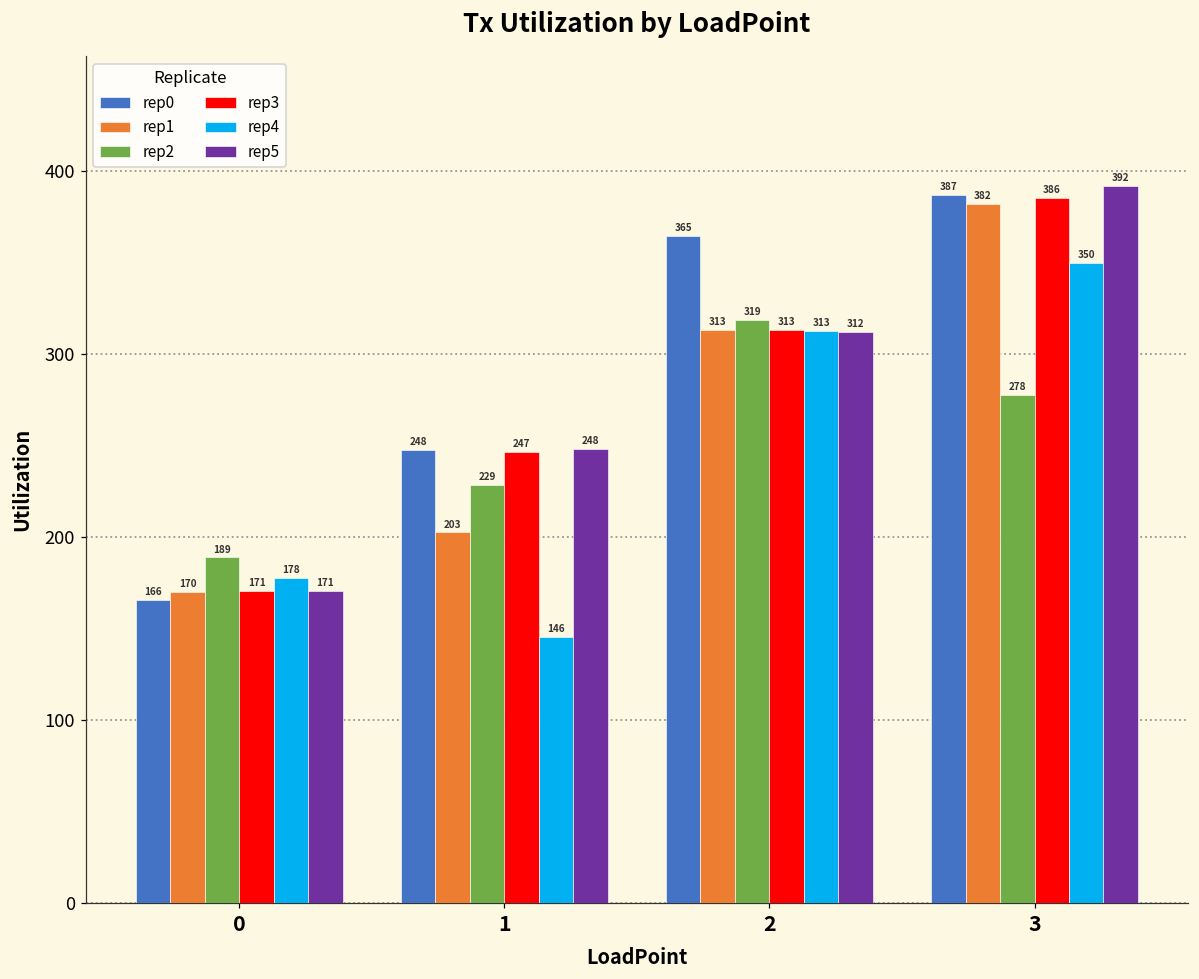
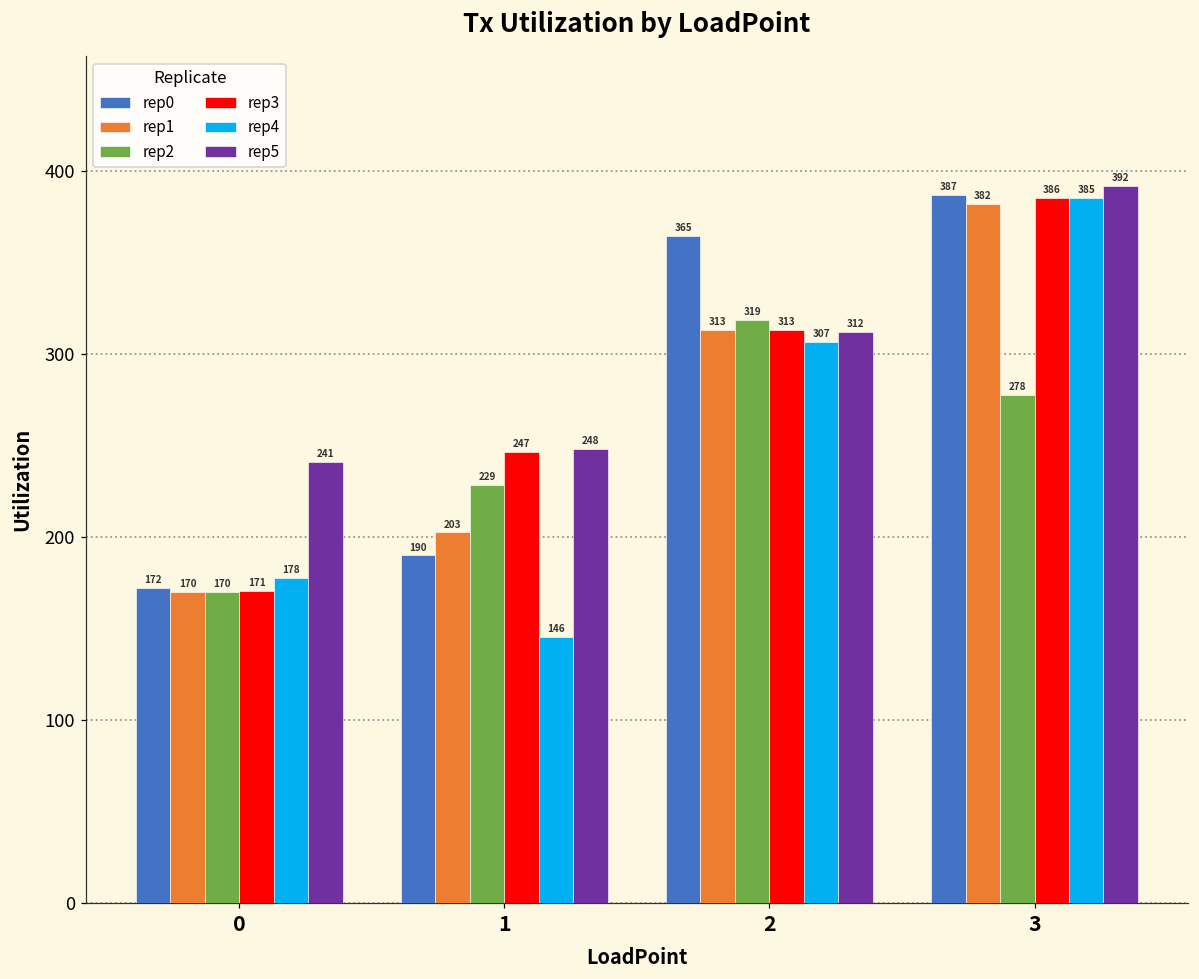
  {
    "rep0": {
-     "0": 166,
-     "1": 248,
+     "0": 172,
+     "1": 190,
      "2": 365,
      "3": 387
    },
    "rep1": {
      "0": 170,
      "1": 203,
      "2": 313,
      "3": 382
    },
    "rep2": {
-     "0": 189,
+     "0": 170,
      "1": 229,
      "2": 319,
      "3": 278
    },
    "rep3": {
      "0": 171,
      "1": 247,
      "2": 313,
      "3": 386
    },
    "rep4": {
      "0": 178,
      "1": 146,
-     "2": 313,
-     "3": 350
+     "2": 307,
+     "3": 385
    },
    "rep5": {
-     "0": 171,
+     "0": 241,
      "1": 248,
      "2": 312,
      "3": 392
    }
  }
